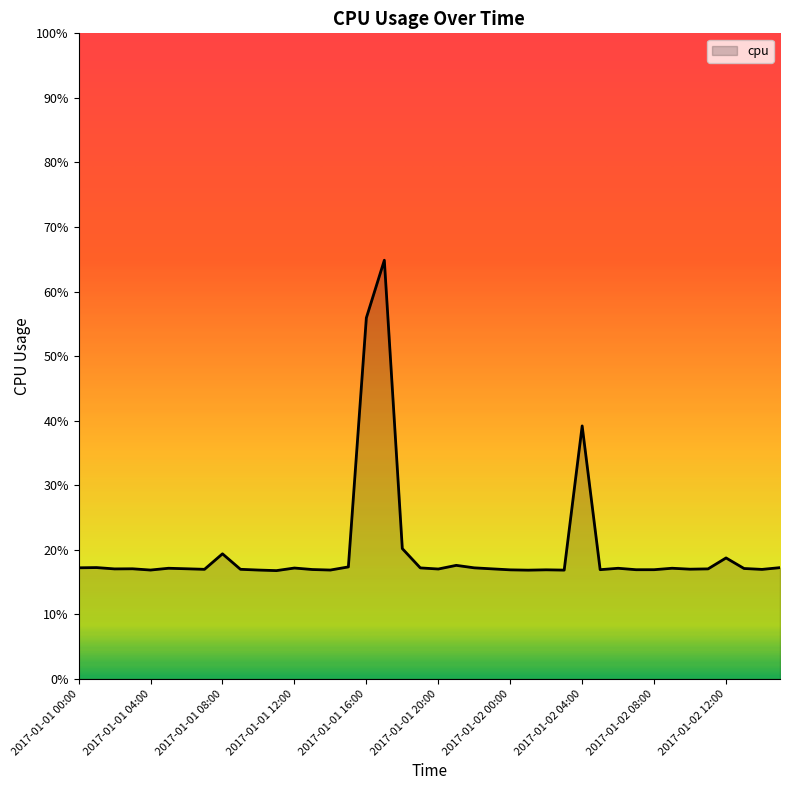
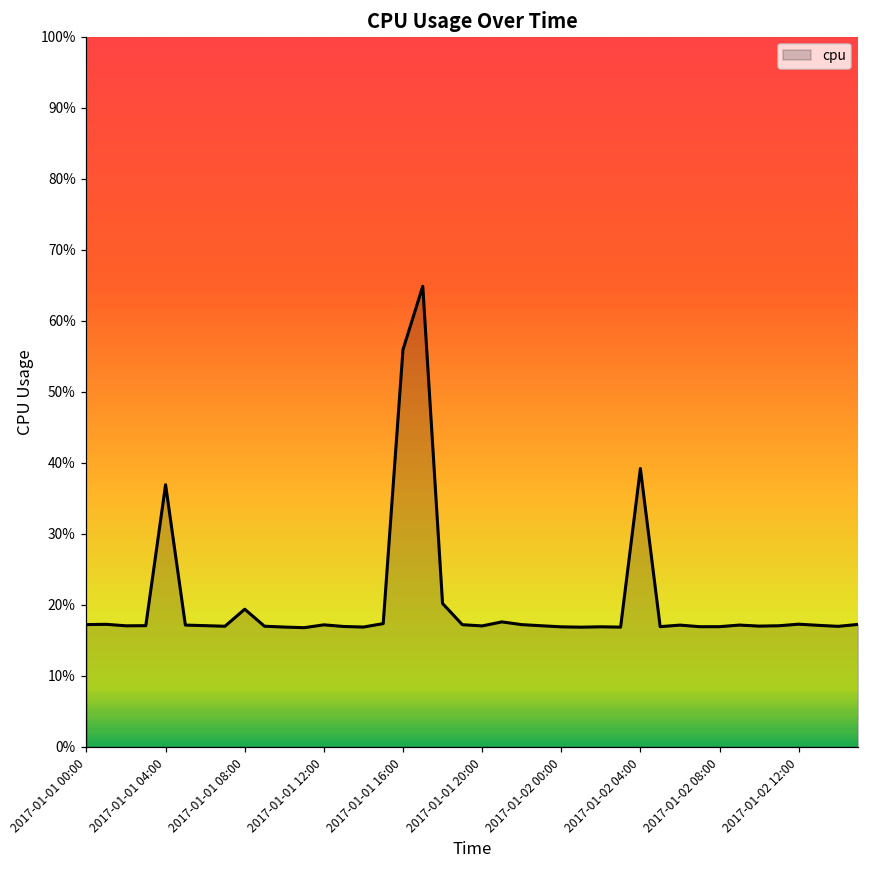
  {
    "2017-01-01 00:00": "17%",
-   "2017-01-01 04:00": "17%",
+   "2017-01-01 04:00": "37%",
    "2017-01-01 08:00": "19%",
    "2017-01-01 12:00": "17%",
    "2017-01-01 16:00": "56%",
    "2017-01-01 20:00": "17%",
    "2017-01-02 00:00": "17%",
    "2017-01-02 04:00": "39%",
    "2017-01-02 08:00": "17%",
-   "2017-01-02 12:00": "19%"
+   "2017-01-02 12:00": "17%"
  }
